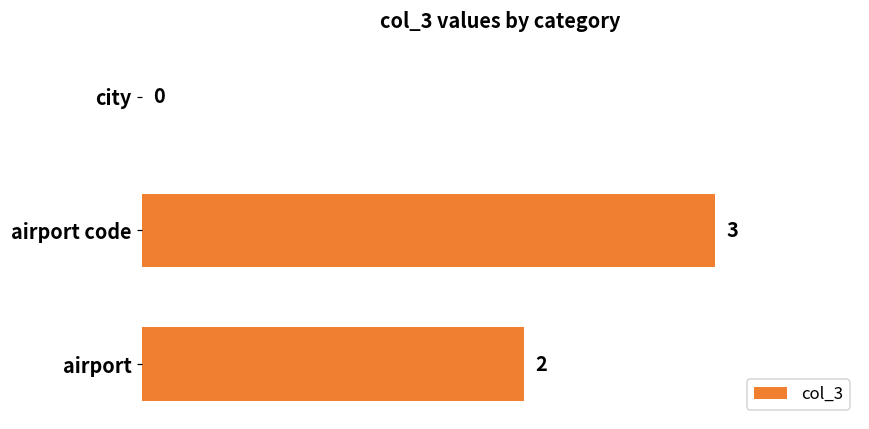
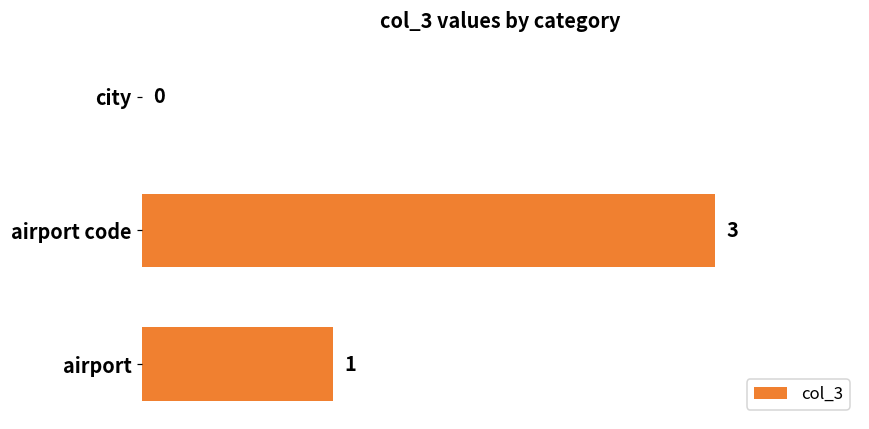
  {
    "city": 0,
    "airport code": 3,
-   "airport": 2
+   "airport": 1
  }
